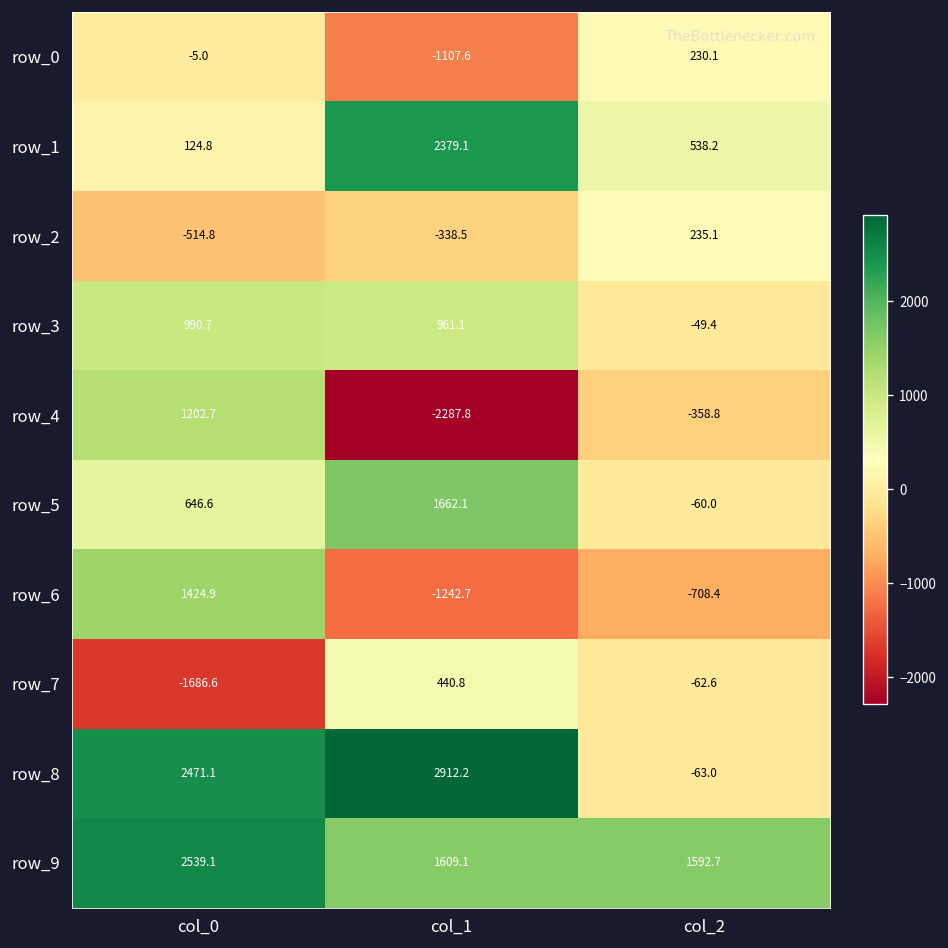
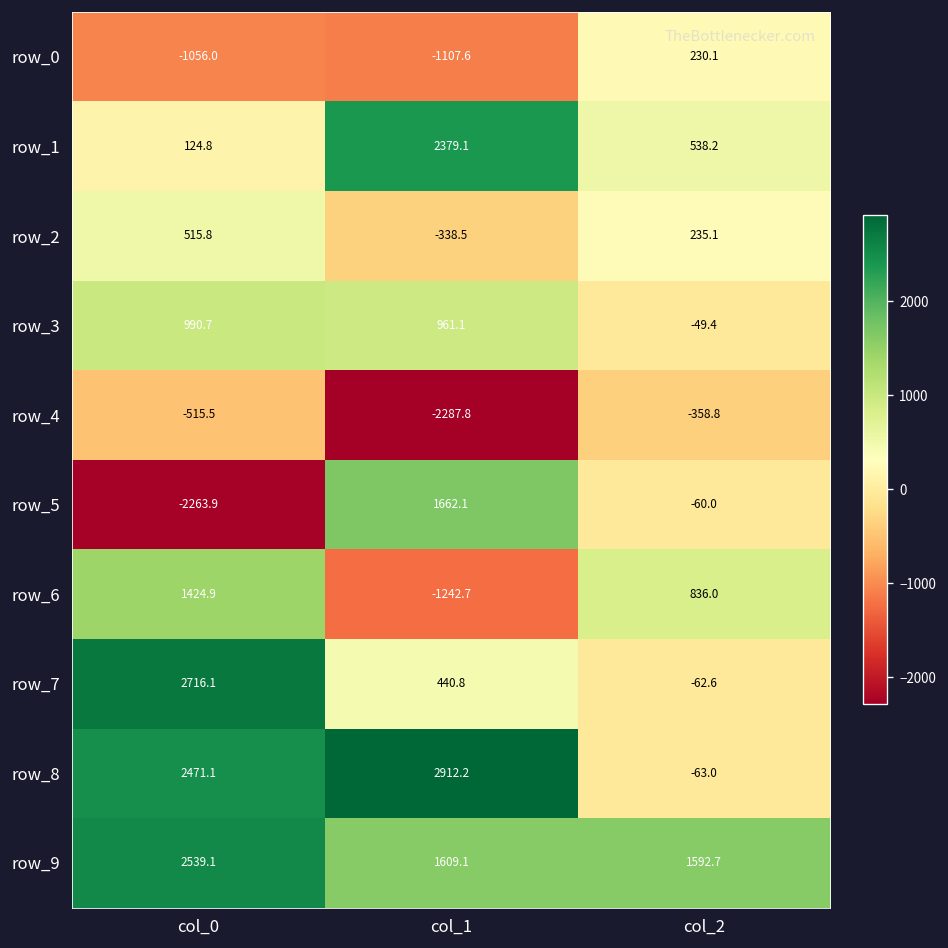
  {
    "row_0": {
-     "col_0": -5.0,
+     "col_0": -1056.0,
      "col_1": -1107.6,
      "col_2": 230.1
    },
    "row_1": {
      "col_0": 124.8,
      "col_1": 2379.1,
      "col_2": 538.2
    },
    "row_2": {
-     "col_0": -514.8,
+     "col_0": 515.8,
      "col_1": -338.5,
      "col_2": 235.1
    },
    "row_3": {
      "col_0": 990.7,
      "col_1": 961.1,
      "col_2": -49.4
    },
    "row_4": {
-     "col_0": 1202.7,
+     "col_0": -515.5,
      "col_1": -2287.8,
      "col_2": -358.8
    },
    "row_5": {
-     "col_0": 646.6,
+     "col_0": -2263.9,
      "col_1": 1662.1,
      "col_2": -60.0
    },
    "row_6": {
      "col_0": 1424.9,
      "col_1": -1242.7,
-     "col_2": -708.4
+     "col_2": 836.0
    },
    "row_7": {
-     "col_0": -1686.6,
+     "col_0": 2716.1,
      "col_1": 440.8,
      "col_2": -62.6
    },
    "row_8": {
      "col_0": 2471.1,
      "col_1": 2912.2,
      "col_2": -63.0
    },
    "row_9": {
      "col_0": 2539.1,
      "col_1": 1609.1,
      "col_2": 1592.7
    }
  }
